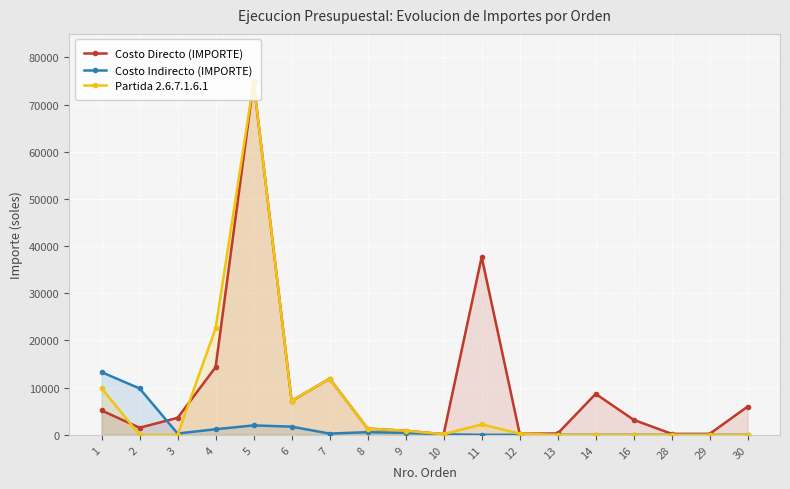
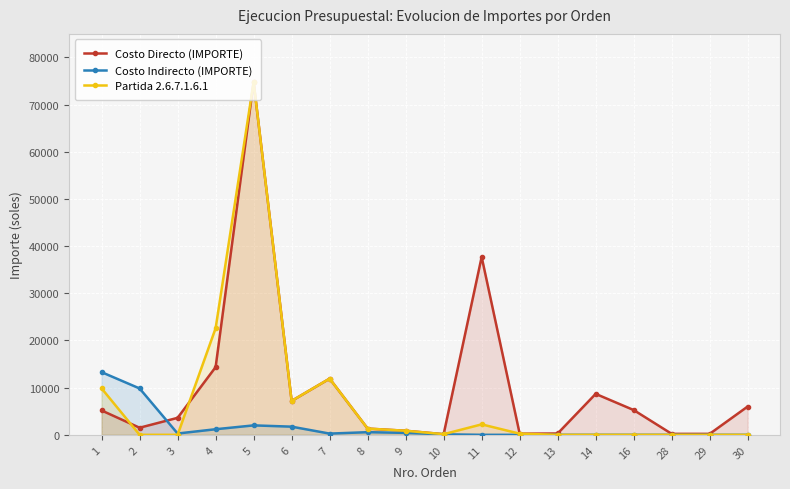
  {
    "Costo Directo (IMPORTE)": {
      "1": 5000,
      "2": 2000,
      "3": 4000,
      "4": 14000,
      "11": 38000,
      "14": 9000,
-     "16": 3000,
+     "16": 5000,
      "30": 6000
    },
    "Costo Indirecto (IMPORTE)": {
      "1": 13000,
      "2": 10000,
      "4": 1000,
      "5": 2000,
      "6": 2000,
      "7": 0,
      "8": 1000,
      "11": 0
    },
    "Partida 2.6.7.1.6.1": {
      "1": 10000,
      "2": 0,
      "4": 23000,
      "11": 2000
    }
  }
